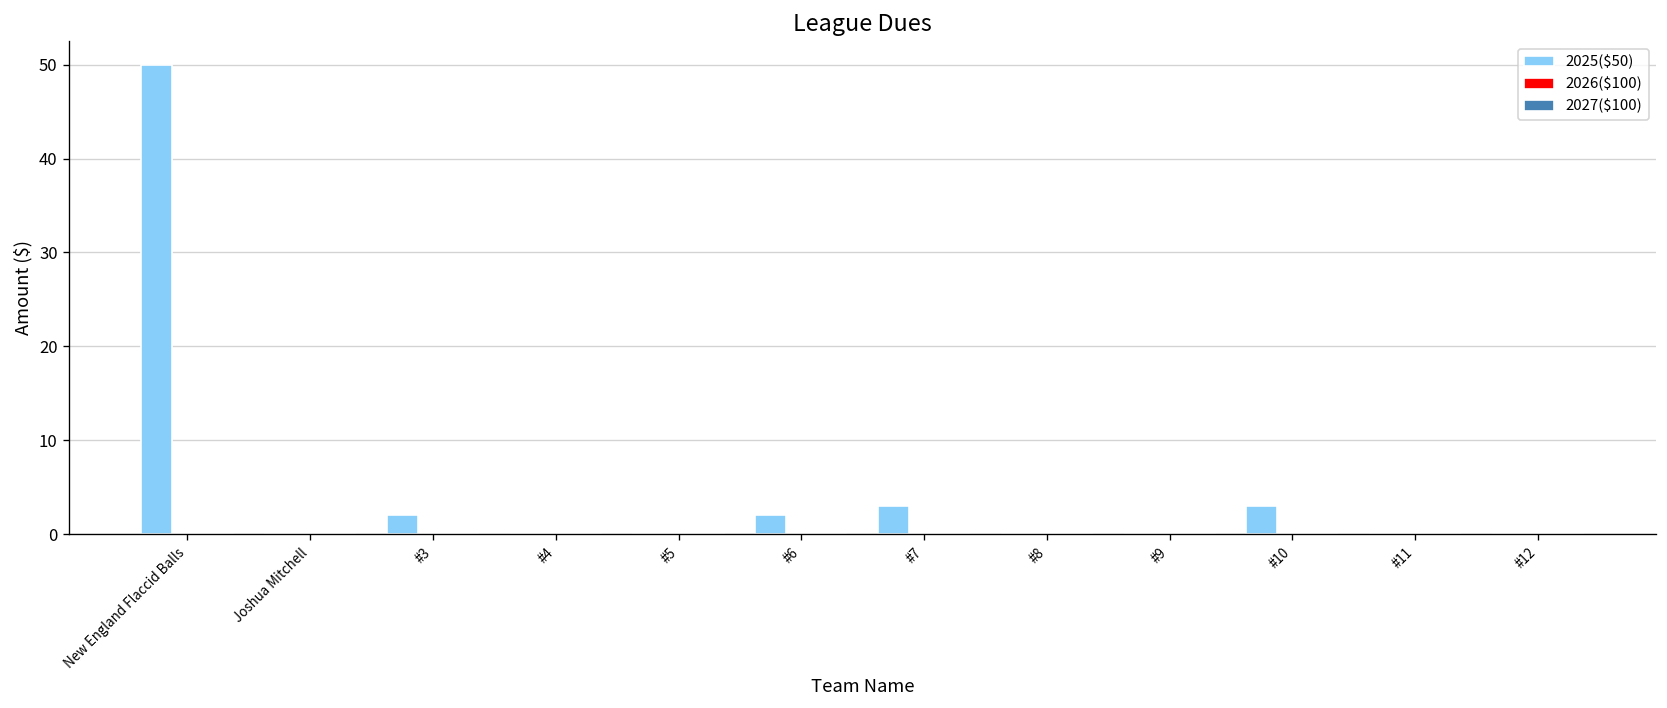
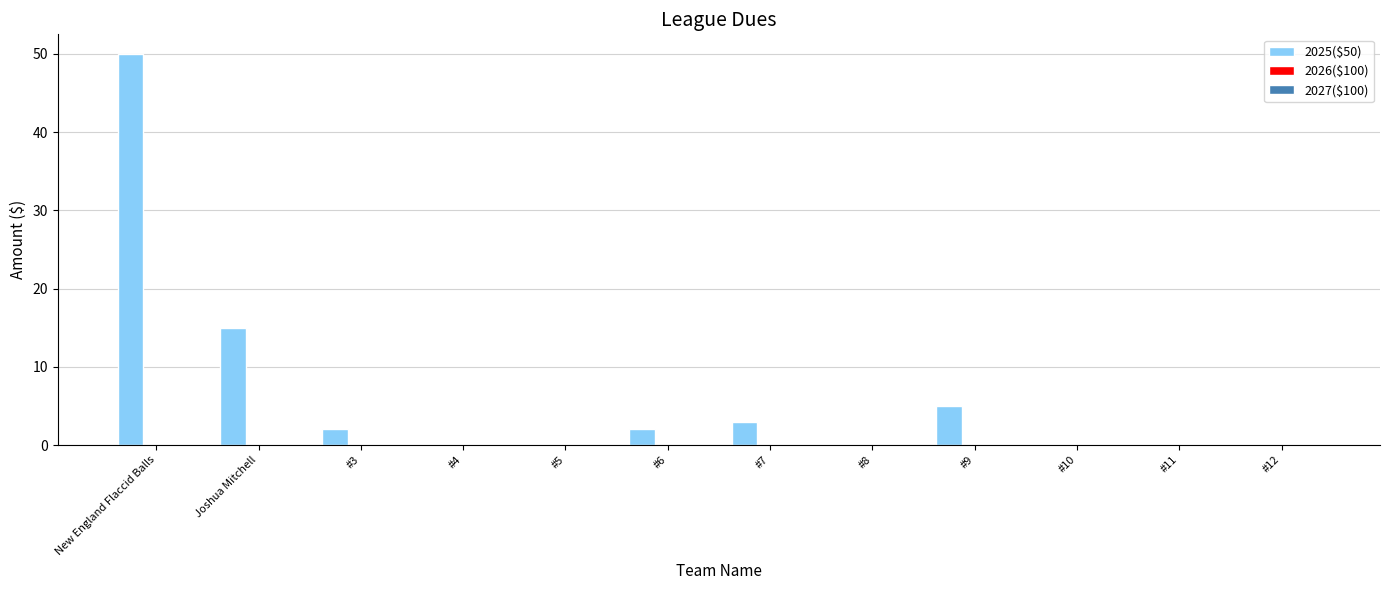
  {
    "2025($50)": {
      "New England Flaccid Balls": 50,
-     "Joshua Mitchell": 0,
+     "Joshua Mitchell": 15,
      "#3": 2,
      "#4": 0,
      "#5": 0,
      "#6": 2,
      "#7": 3,
      "#8": 0,
-     "#9": 0,
-     "#10": 3,
+     "#9": 5,
+     "#10": 0,
      "#11": 0,
      "#12": 0
    },
    "2026($100)": {
      "New England Flaccid Balls": 0,
      "Joshua Mitchell": 0,
      "#3": 0,
      "#4": 0,
      "#5": 0,
      "#6": 0,
      "#7": 0,
      "#8": 0,
      "#9": 0,
      "#10": 0,
      "#11": 0,
      "#12": 0
    },
    "2027($100)": {
      "New England Flaccid Balls": 0,
      "Joshua Mitchell": 0,
      "#3": 0,
      "#4": 0,
      "#5": 0,
      "#6": 0,
      "#7": 0,
      "#8": 0,
      "#9": 0,
      "#10": 0,
      "#11": 0,
      "#12": 0
    }
  }
